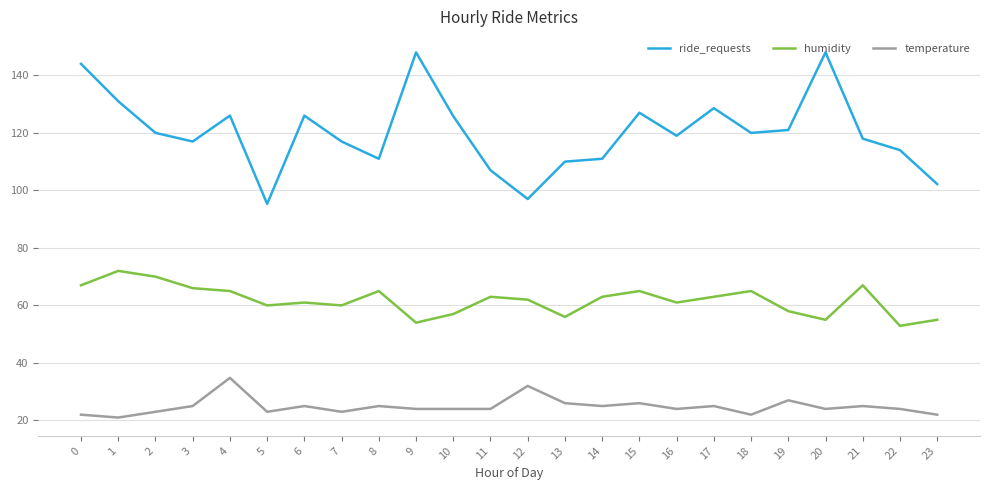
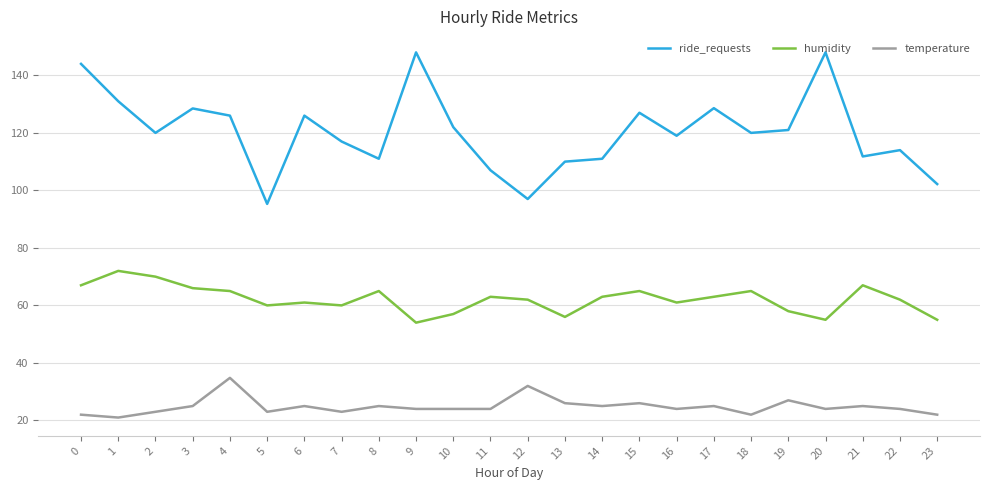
  {
    "ride_requests": {
      "0": 144,
      "1": 131,
      "2": 120,
-     "3": 117,
+     "3": 129,
      "4": 126,
      "5": 95,
      "6": 126,
      "7": 117,
      "8": 111,
      "9": 148,
-     "10": 126,
+     "10": 122,
      "11": 107,
      "12": 97,
      "13": 110,
      "14": 111,
      "15": 127,
      "16": 119,
      "17": 129,
      "18": 120,
      "19": 121,
      "20": 148,
-     "21": 118,
+     "21": 112,
      "22": 114,
      "23": 102
    },
    "humidity": {
      "0": 67,
      "1": 72,
      "2": 70,
      "3": 66,
      "4": 65,
      "5": 60,
      "6": 61,
      "7": 60,
      "8": 65,
      "9": 54,
      "10": 57,
      "11": 63,
      "12": 62,
      "13": 56,
      "14": 63,
      "15": 65,
      "16": 61,
      "17": 63,
      "18": 65,
      "19": 58,
      "20": 55,
      "21": 67,
-     "22": 53,
+     "22": 62,
      "23": 55
    },
    "temperature": {
      "0": 22,
      "1": 21,
      "2": 23,
      "3": 25,
      "4": 35,
      "5": 23,
      "6": 25,
      "7": 23,
      "8": 25,
      "9": 24,
      "10": 24,
      "11": 24,
      "12": 32,
      "13": 26,
      "14": 25,
      "15": 26,
      "16": 24,
      "17": 25,
      "18": 22,
      "19": 27,
      "20": 24,
      "21": 25,
      "22": 24,
      "23": 22
    }
  }
